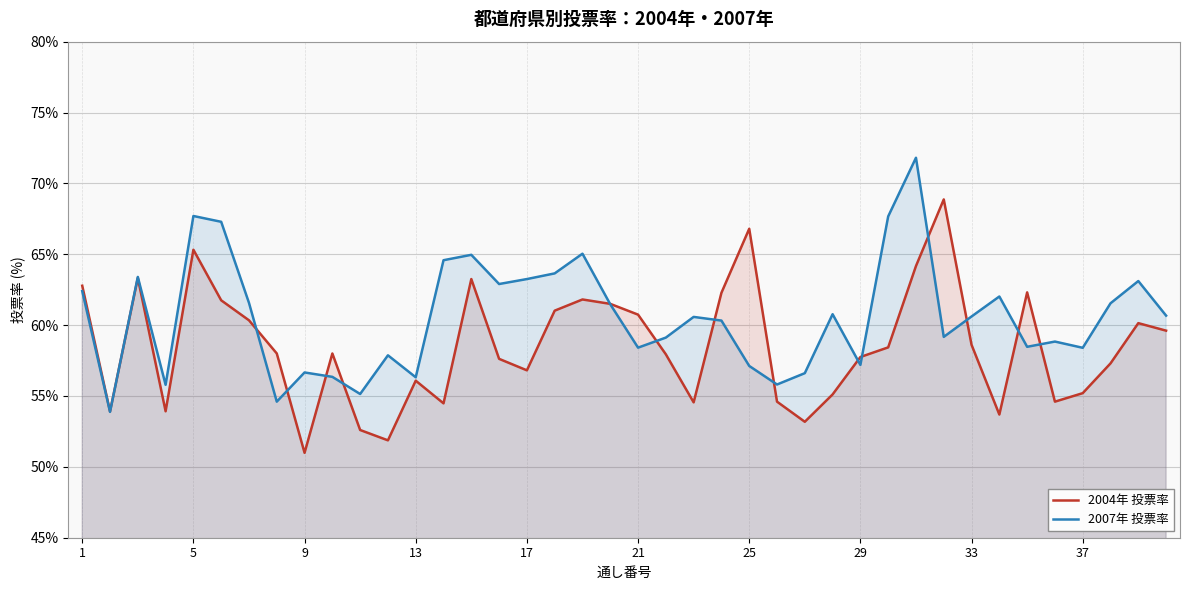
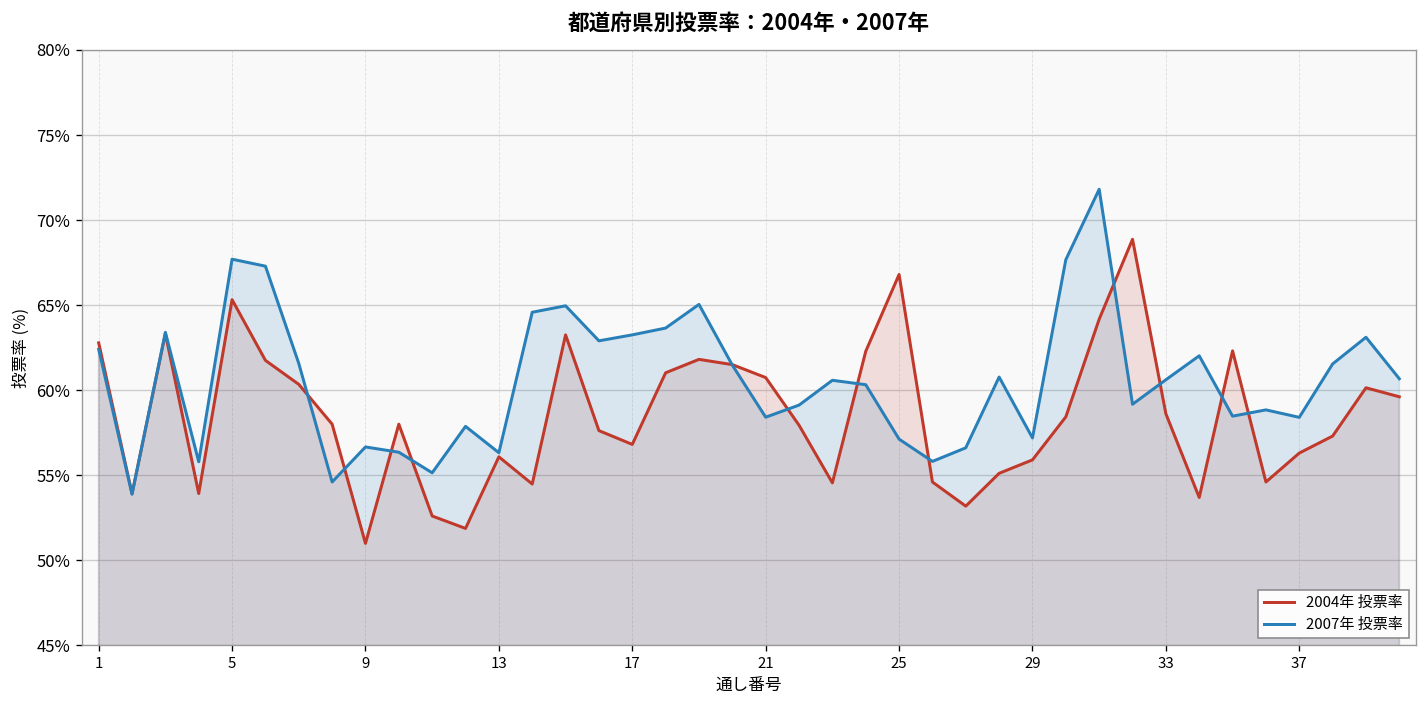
  {
    "2004年 投票率": {
      "1": "62.8%",
      "5": "65.3%",
      "9": "51.0%",
      "13": "56.1%",
      "17": "56.8%",
      "21": "60.7%",
      "25": "66.8%",
-     "29": "57.8%",
+     "29": "55.9%",
      "33": "58.6%",
-     "37": "55.2%"
+     "37": "56.3%"
    },
    "2007年 投票率": {
      "1": "62.4%",
      "5": "67.7%",
      "9": "56.7%",
      "13": "56.3%",
      "17": "63.3%",
      "21": "58.4%",
      "25": "57.1%",
      "29": "57.2%",
      "33": "60.6%",
      "37": "58.4%"
    }
  }
